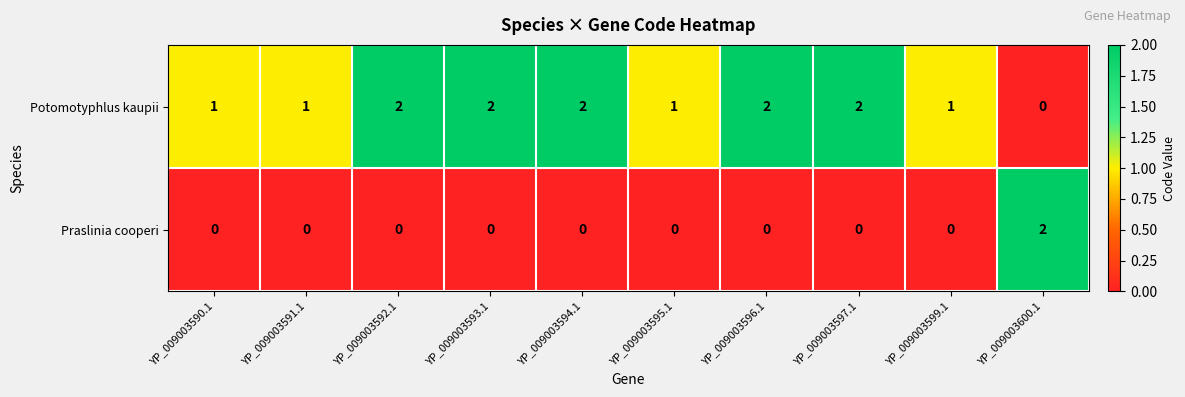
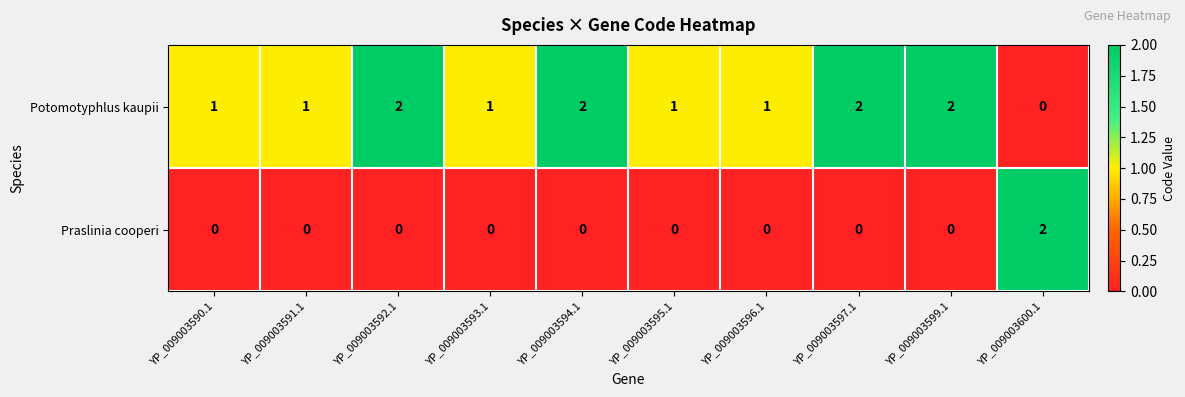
  {
    "Potomotyphlus kaupii": {
      "YP_009003590.1": 1,
      "YP_009003591.1": 1,
      "YP_009003592.1": 2,
-     "YP_009003593.1": 2,
+     "YP_009003593.1": 1,
      "YP_009003594.1": 2,
      "YP_009003595.1": 1,
-     "YP_009003596.1": 2,
+     "YP_009003596.1": 1,
      "YP_009003597.1": 2,
-     "YP_009003599.1": 1,
+     "YP_009003599.1": 2,
      "YP_009003600.1": 0
    },
    "Praslinia cooperi": {
      "YP_009003590.1": 0,
      "YP_009003591.1": 0,
      "YP_009003592.1": 0,
      "YP_009003593.1": 0,
      "YP_009003594.1": 0,
      "YP_009003595.1": 0,
      "YP_009003596.1": 0,
      "YP_009003597.1": 0,
      "YP_009003599.1": 0,
      "YP_009003600.1": 2
    }
  }
